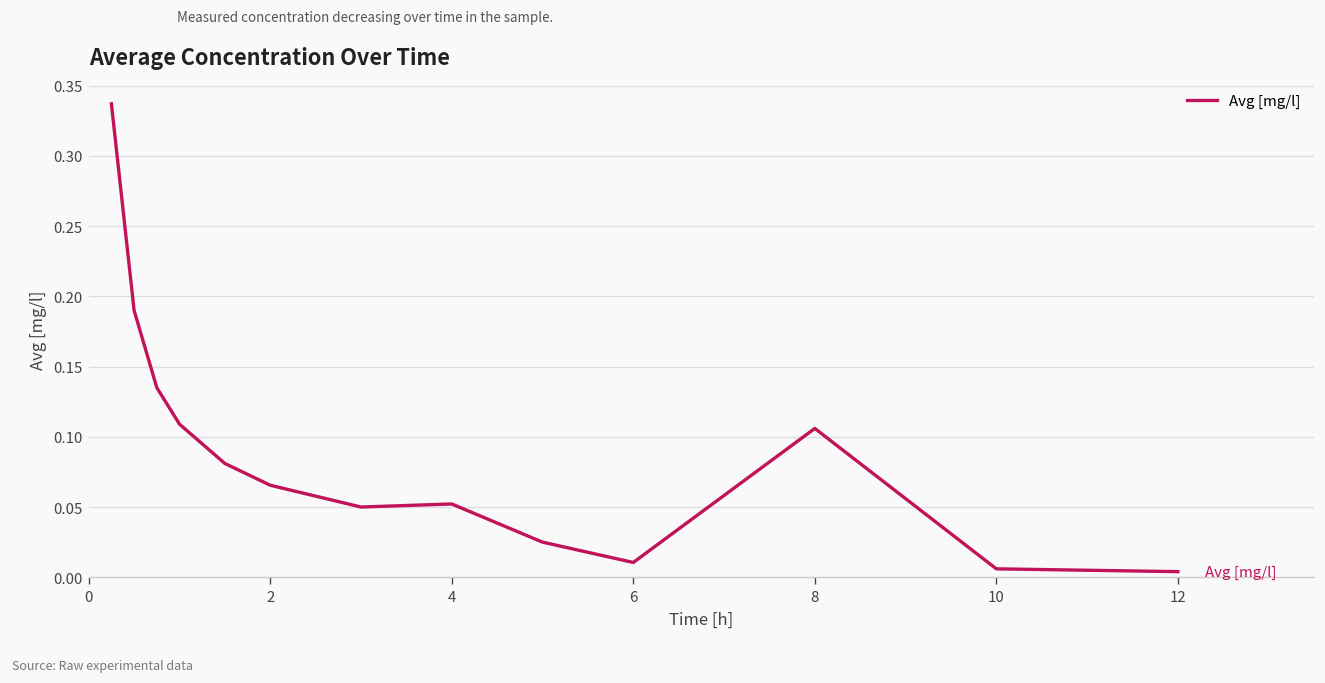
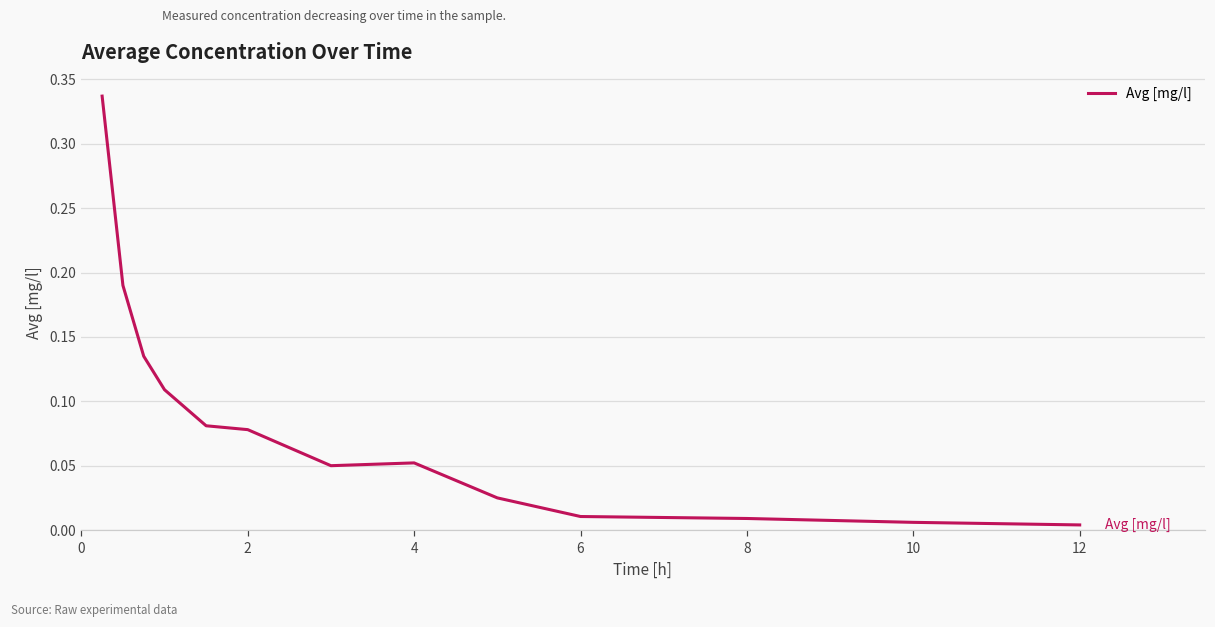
  {
-   "2": 0.066,
+   "2": 0.078,
    "4": 0.052,
    "6": 0.011,
-   "8": 0.106,
+   "8": 0.009,
    "10": 0.006,
    "12": 0.004
  }
